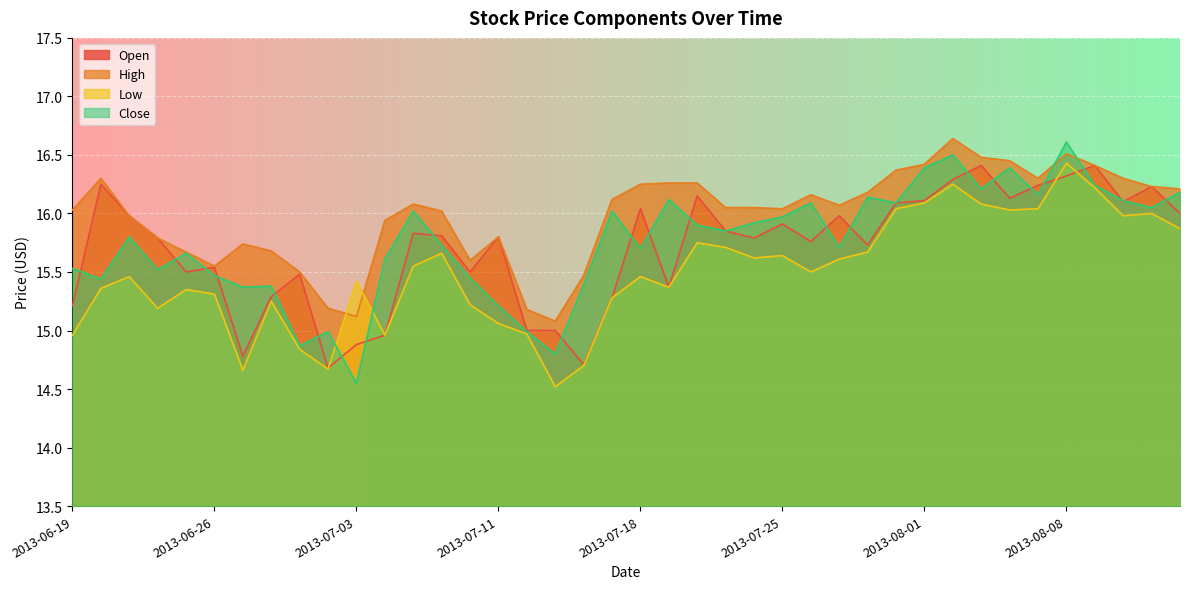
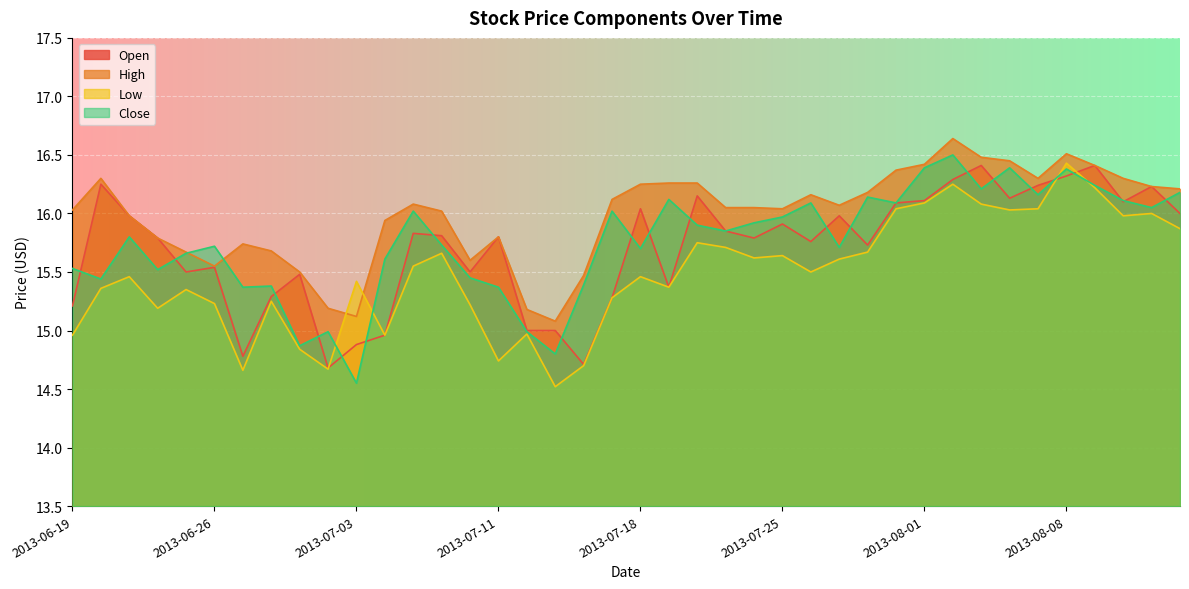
  {
    "Low": {
      "2013-06-19": 14.96,
-     "2013-06-26": 15.31,
+     "2013-06-26": 15.23,
      "2013-07-03": 15.42,
-     "2013-07-11": 15.06,
+     "2013-07-11": 14.74,
      "2013-07-18": 15.46,
      "2013-07-25": 15.64,
      "2013-08-08": 16.43
    },
    "Close": {
      "2013-06-19": 15.53,
-     "2013-06-26": 15.47,
+     "2013-06-26": 15.72,
      "2013-07-03": 14.55,
-     "2013-07-11": 15.21,
+     "2013-07-11": 15.37,
      "2013-07-18": 15.70,
      "2013-07-25": 15.97,
      "2013-08-01": 16.39,
-     "2013-08-08": 16.61
+     "2013-08-08": 16.38
    }
  }
